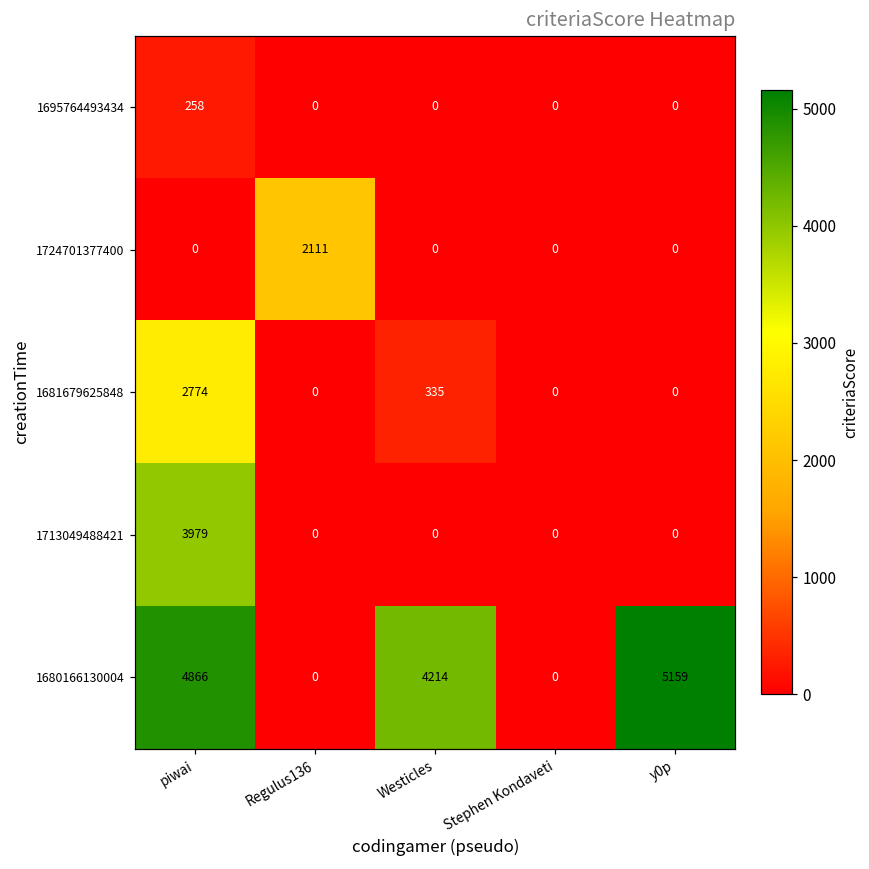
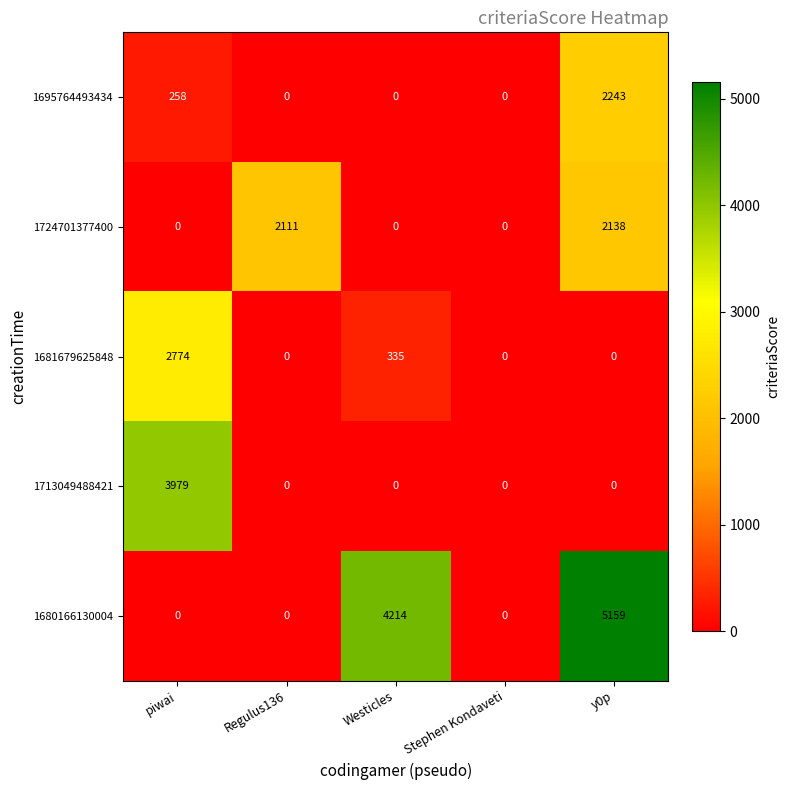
  {
    "1695764493434": {
      "piwai": 258,
      "Regulus136": 0,
      "Westicles": 0,
      "Stephen Kondaveti": 0,
-     "y0p": 0
+     "y0p": 2243
    },
    "1724701377400": {
      "piwai": 0,
      "Regulus136": 2111,
      "Westicles": 0,
      "Stephen Kondaveti": 0,
-     "y0p": 0
+     "y0p": 2138
    },
    "1681679625848": {
      "piwai": 2774,
      "Regulus136": 0,
      "Westicles": 335,
      "Stephen Kondaveti": 0,
      "y0p": 0
    },
    "1713049488421": {
      "piwai": 3979,
      "Regulus136": 0,
      "Westicles": 0,
      "Stephen Kondaveti": 0,
      "y0p": 0
    },
    "1680166130004": {
-     "piwai": 4866,
+     "piwai": 0,
      "Regulus136": 0,
      "Westicles": 4214,
      "Stephen Kondaveti": 0,
      "y0p": 5159
    }
  }
